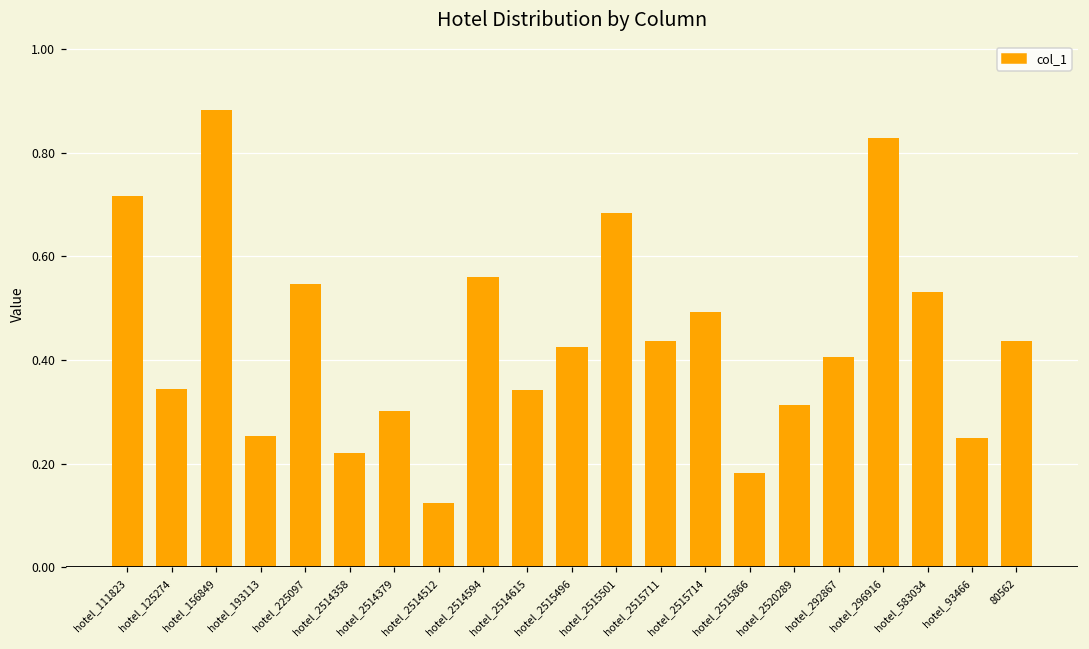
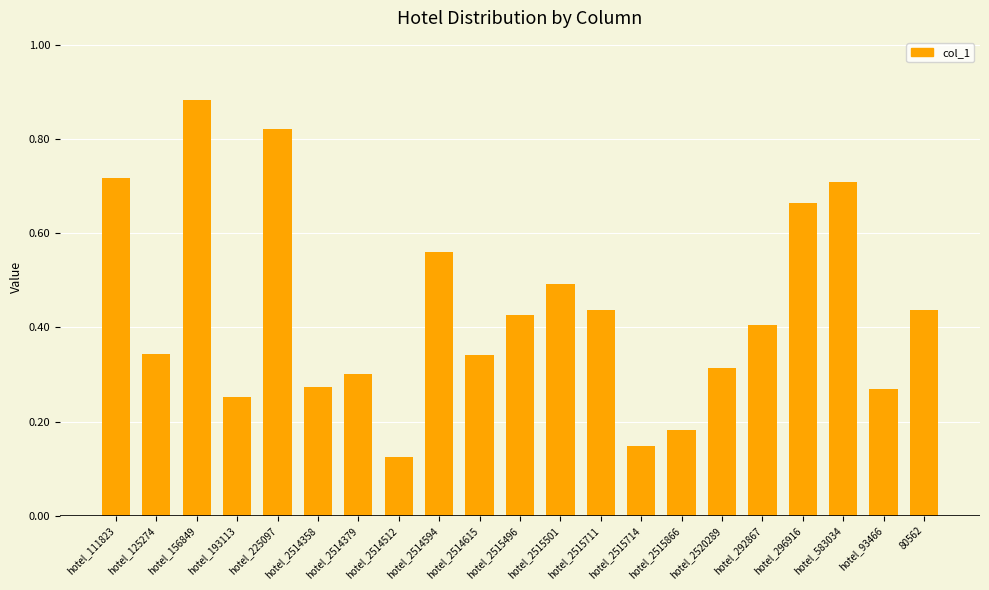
  {
    "hotel_111823": 0.72,
    "hotel_125274": 0.34,
    "hotel_156849": 0.88,
    "hotel_193113": 0.25,
-   "hotel_225097": 0.55,
-   "hotel_2514358": 0.22,
+   "hotel_225097": 0.82,
+   "hotel_2514358": 0.27,
    "hotel_2514379": 0.30,
    "hotel_2514512": 0.13,
    "hotel_2514594": 0.56,
    "hotel_2514615": 0.34,
    "hotel_2515496": 0.43,
-   "hotel_2515501": 0.68,
+   "hotel_2515501": 0.49,
    "hotel_2515711": 0.44,
-   "hotel_2515714": 0.49,
+   "hotel_2515714": 0.15,
    "hotel_2515866": 0.18,
    "hotel_2520289": 0.31,
    "hotel_292867": 0.41,
-   "hotel_296916": 0.83,
-   "hotel_583034": 0.53,
-   "hotel_93466": 0.25,
+   "hotel_296916": 0.66,
+   "hotel_583034": 0.71,
+   "hotel_93466": 0.27,
    "80562": 0.44
  }
